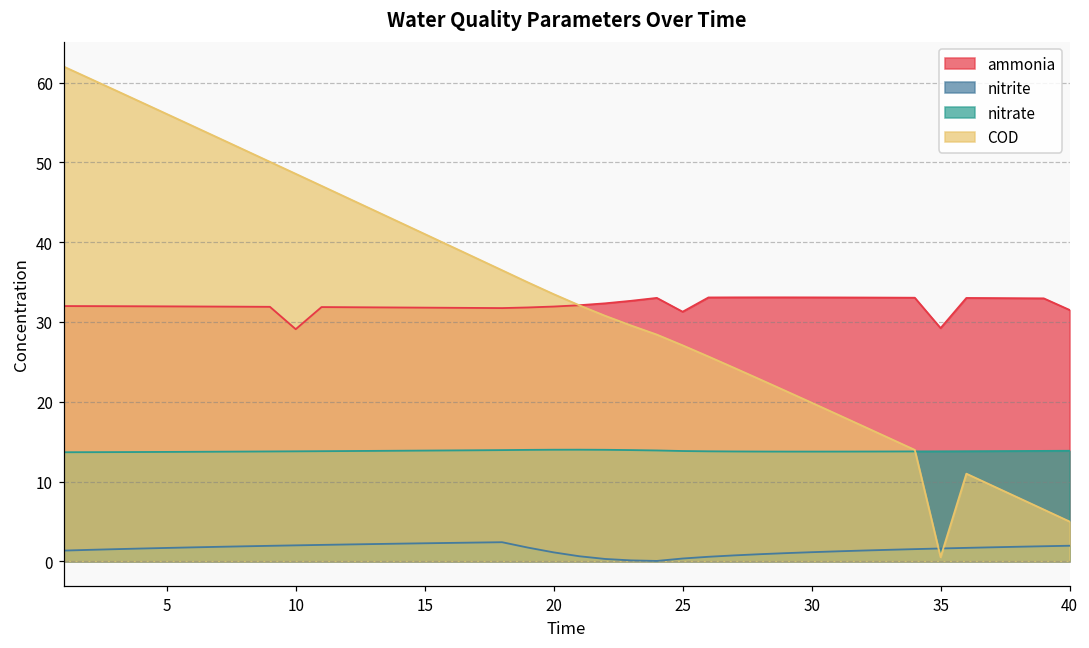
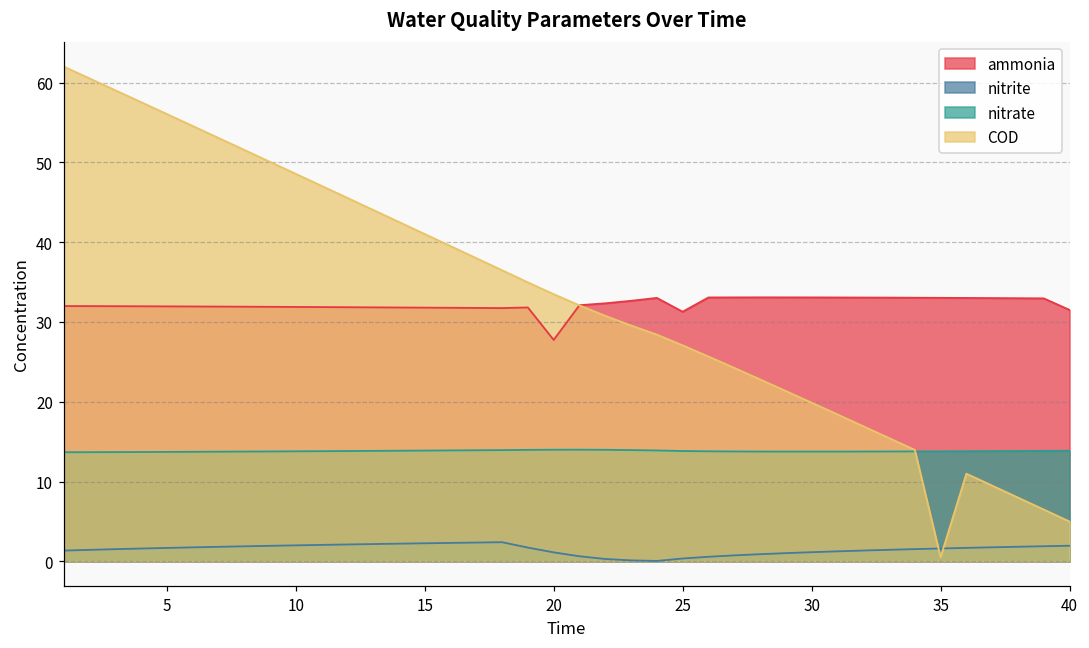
  {
    "ammonia": {
      "5": 32,
-     "10": 29,
+     "10": 32,
      "15": 32,
-     "20": 32,
+     "20": 28,
      "25": 31,
      "30": 33,
-     "35": 29,
+     "35": 33,
      "40": 32
    },
    "COD": {
      "5": 56,
      "10": 49,
      "15": 41,
      "20": 33,
      "25": 27,
      "30": 20,
      "35": 1,
      "40": 5
    }
  }
